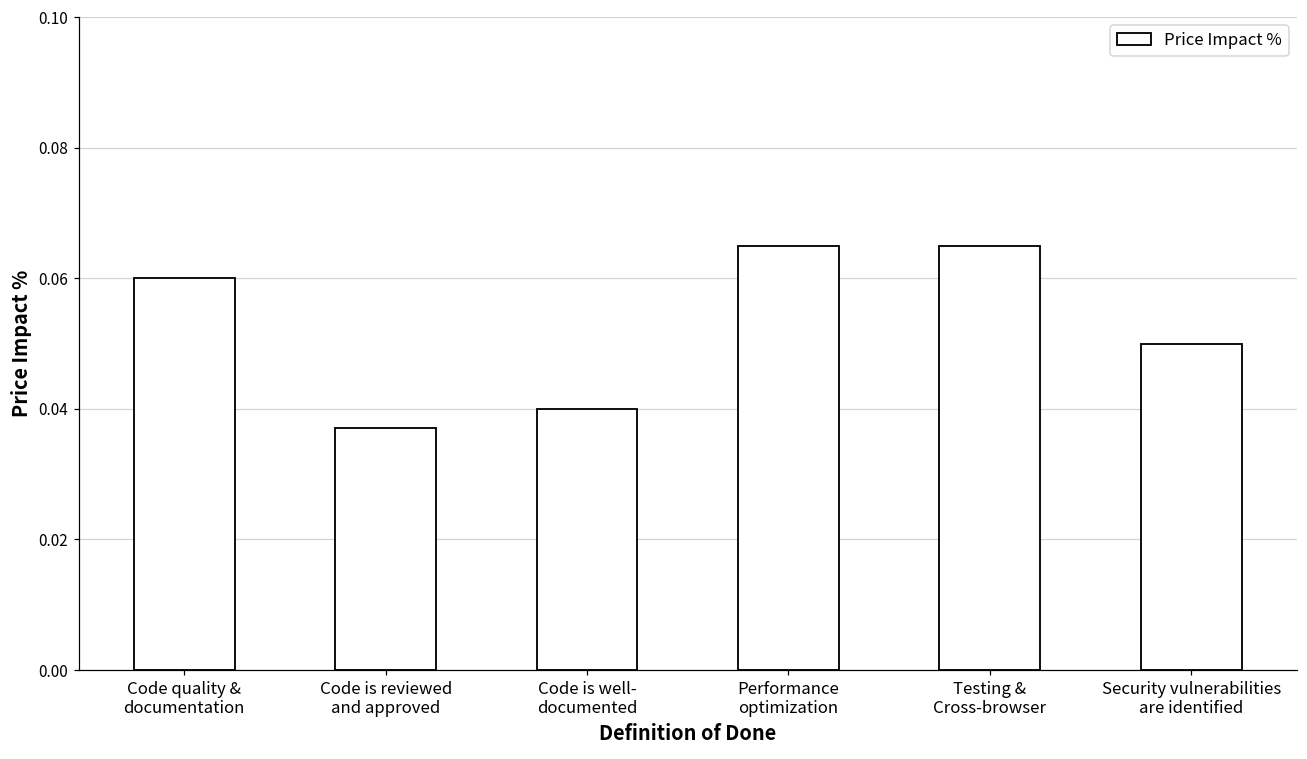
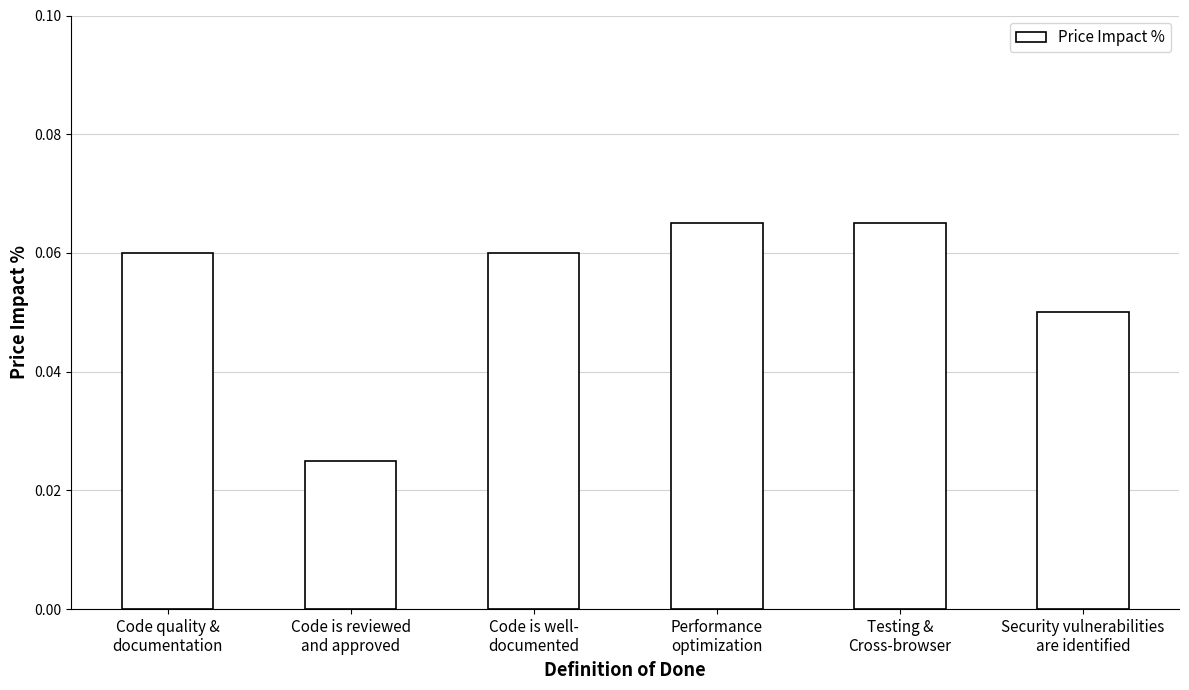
  {
    "Code quality & documentation": 0.060,
-   "Code is reviewed and approved": 0.037,
-   "Code is well- documented": 0.04,
+   "Code is reviewed and approved": 0.025,
+   "Code is well- documented": 0.06,
    "Performance optimization": 0.065,
    "Testing & Cross-browser": 0.065,
    "Security vulnerabilities are identified": 0.050
  }
